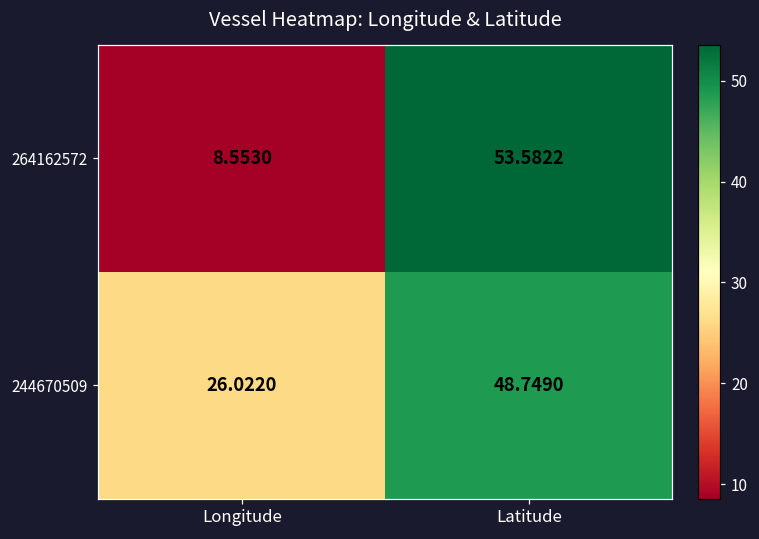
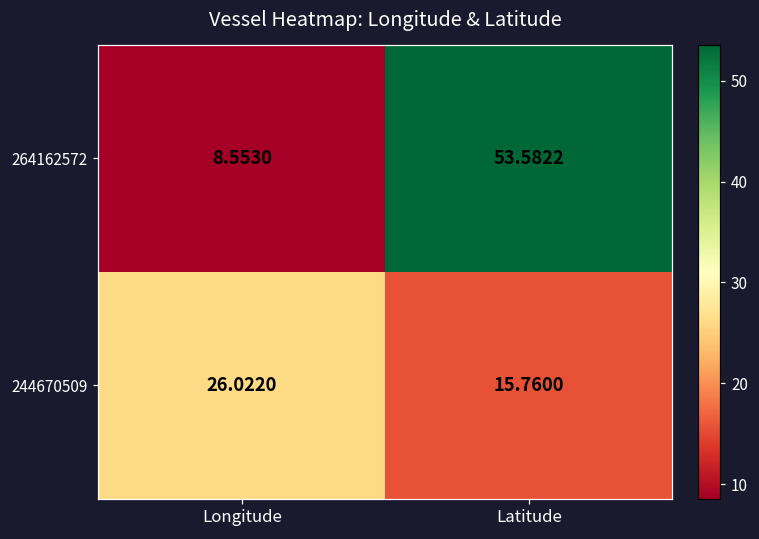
  {
    "264162572": {
      "Longitude": 8.5530,
      "Latitude": 53.5822
    },
    "244670509": {
      "Longitude": 26.0220,
-     "Latitude": 48.7490
+     "Latitude": 15.7600
    }
  }
